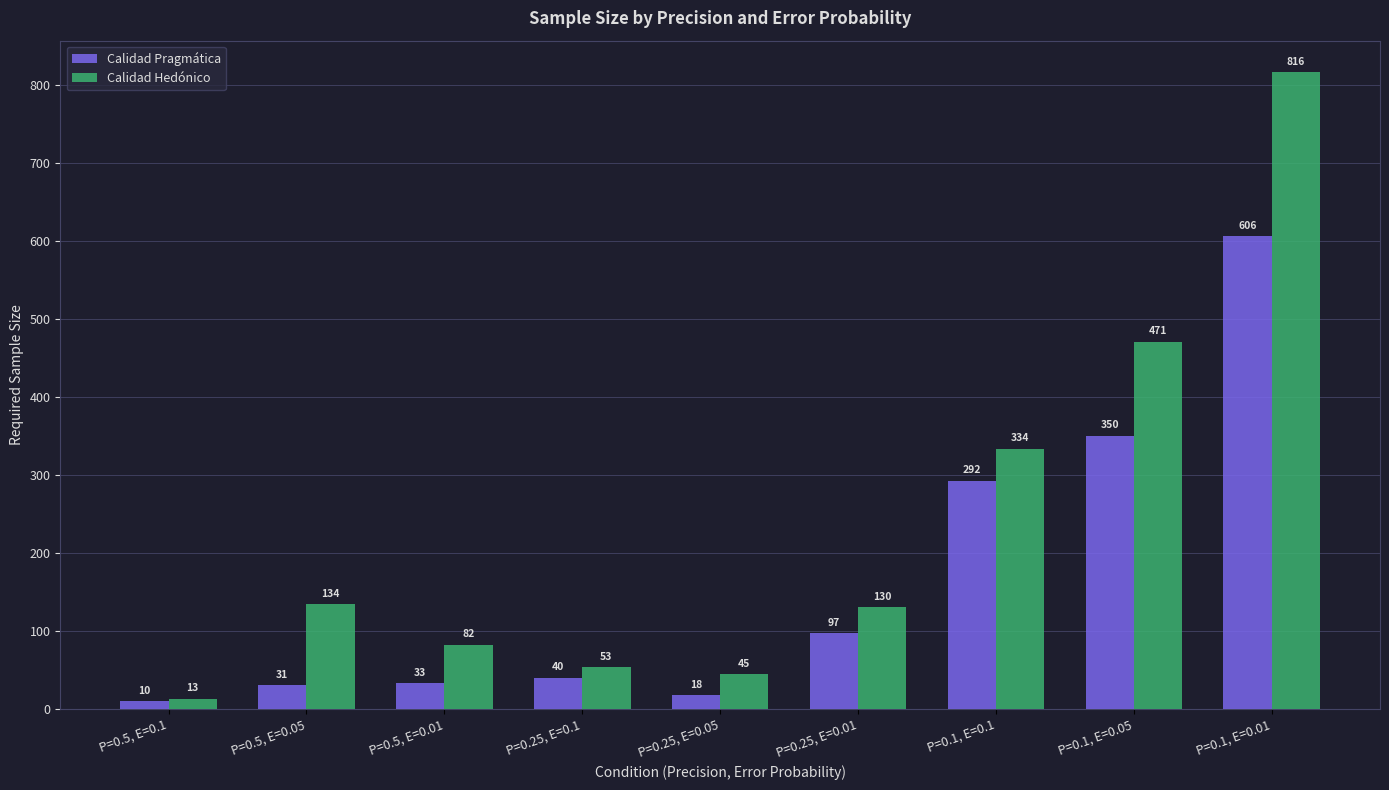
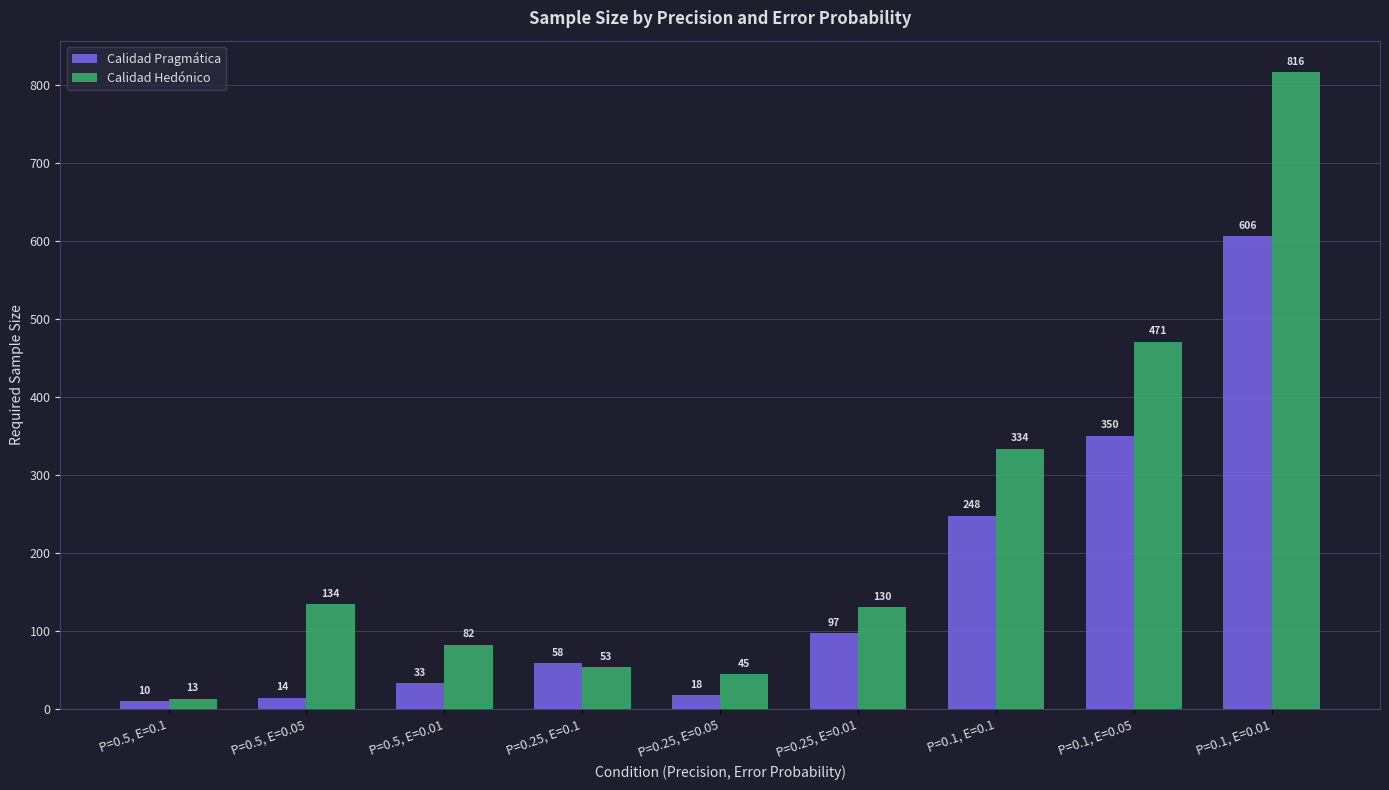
  {
    "Calidad Pragmática": {
      "P=0.5, E=0.1": 10,
-     "P=0.5, E=0.05": 31,
+     "P=0.5, E=0.05": 14,
      "P=0.5, E=0.01": 33,
-     "P=0.25, E=0.1": 40,
+     "P=0.25, E=0.1": 58,
      "P=0.25, E=0.05": 18,
      "P=0.25, E=0.01": 97,
-     "P=0.1, E=0.1": 292,
+     "P=0.1, E=0.1": 248,
      "P=0.1, E=0.05": 350,
      "P=0.1, E=0.01": 606
    },
    "Calidad Hedónico": {
      "P=0.5, E=0.1": 13,
      "P=0.5, E=0.05": 134,
      "P=0.5, E=0.01": 82,
      "P=0.25, E=0.1": 53,
      "P=0.25, E=0.05": 45,
      "P=0.25, E=0.01": 130,
      "P=0.1, E=0.1": 334,
      "P=0.1, E=0.05": 471,
      "P=0.1, E=0.01": 816
    }
  }
